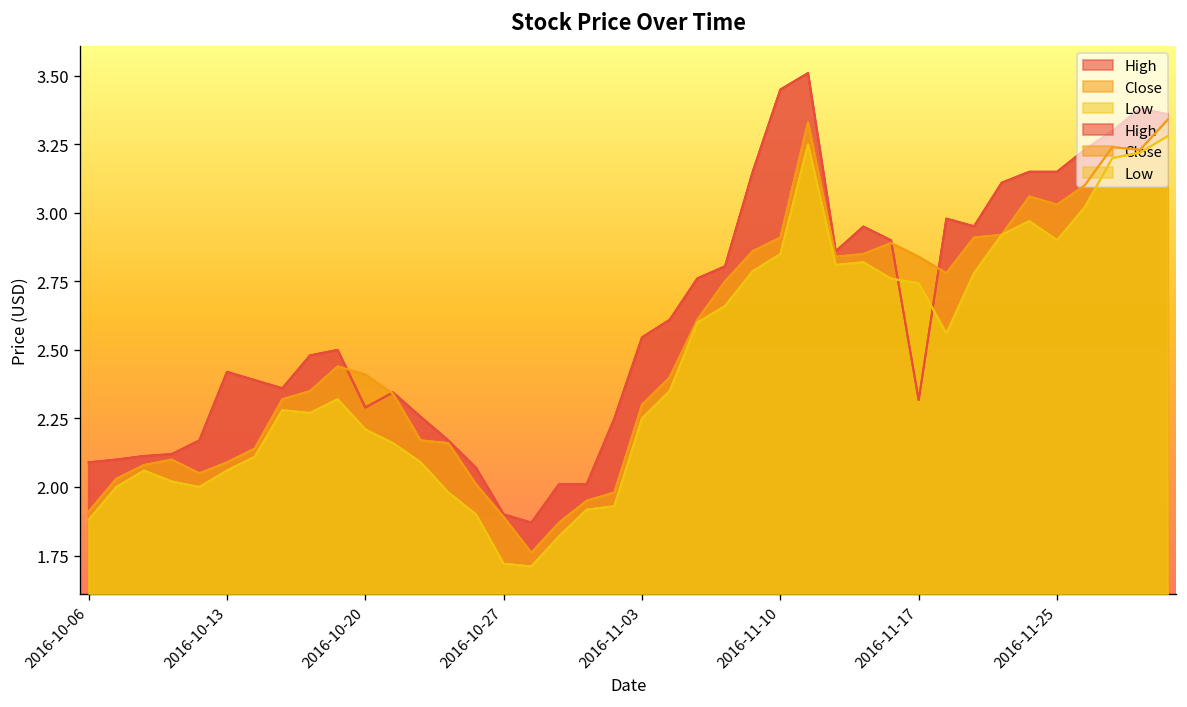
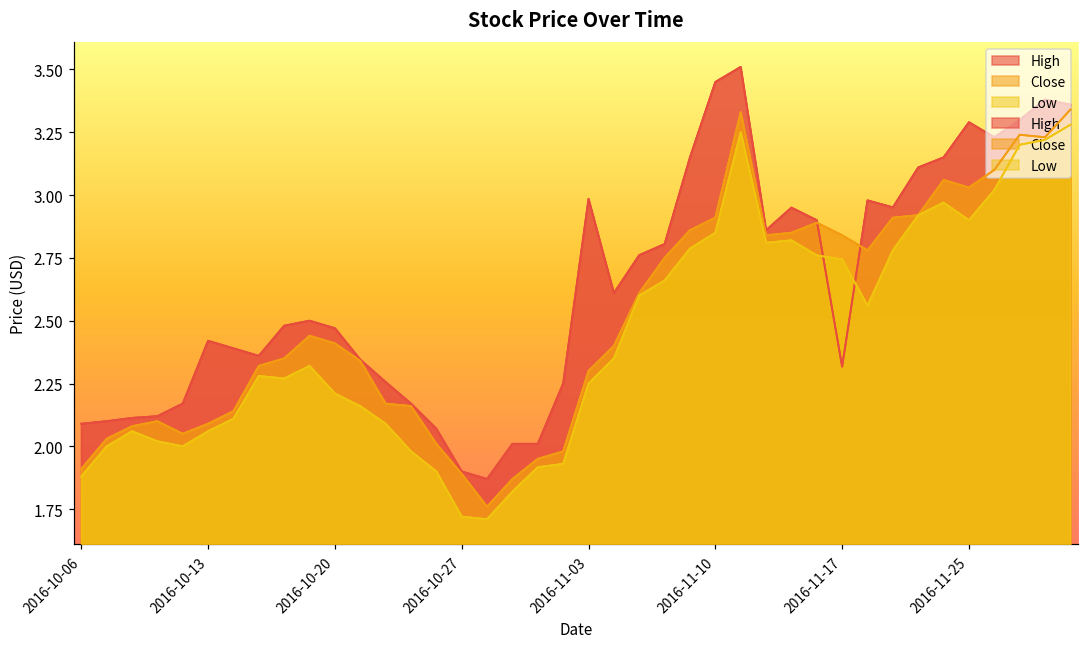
  {
    "High": {
      "2016-10-06": 2.09,
      "2016-10-13": 2.42,
-     "2016-10-20": 2.29,
-     "2016-11-03": 2.55,
+     "2016-10-20": 2.47,
+     "2016-11-03": 2.99,
      "2016-11-10": 3.45,
      "2016-11-17": 2.32,
-     "2016-11-25": 3.15
+     "2016-11-25": 3.29
    }
  }
